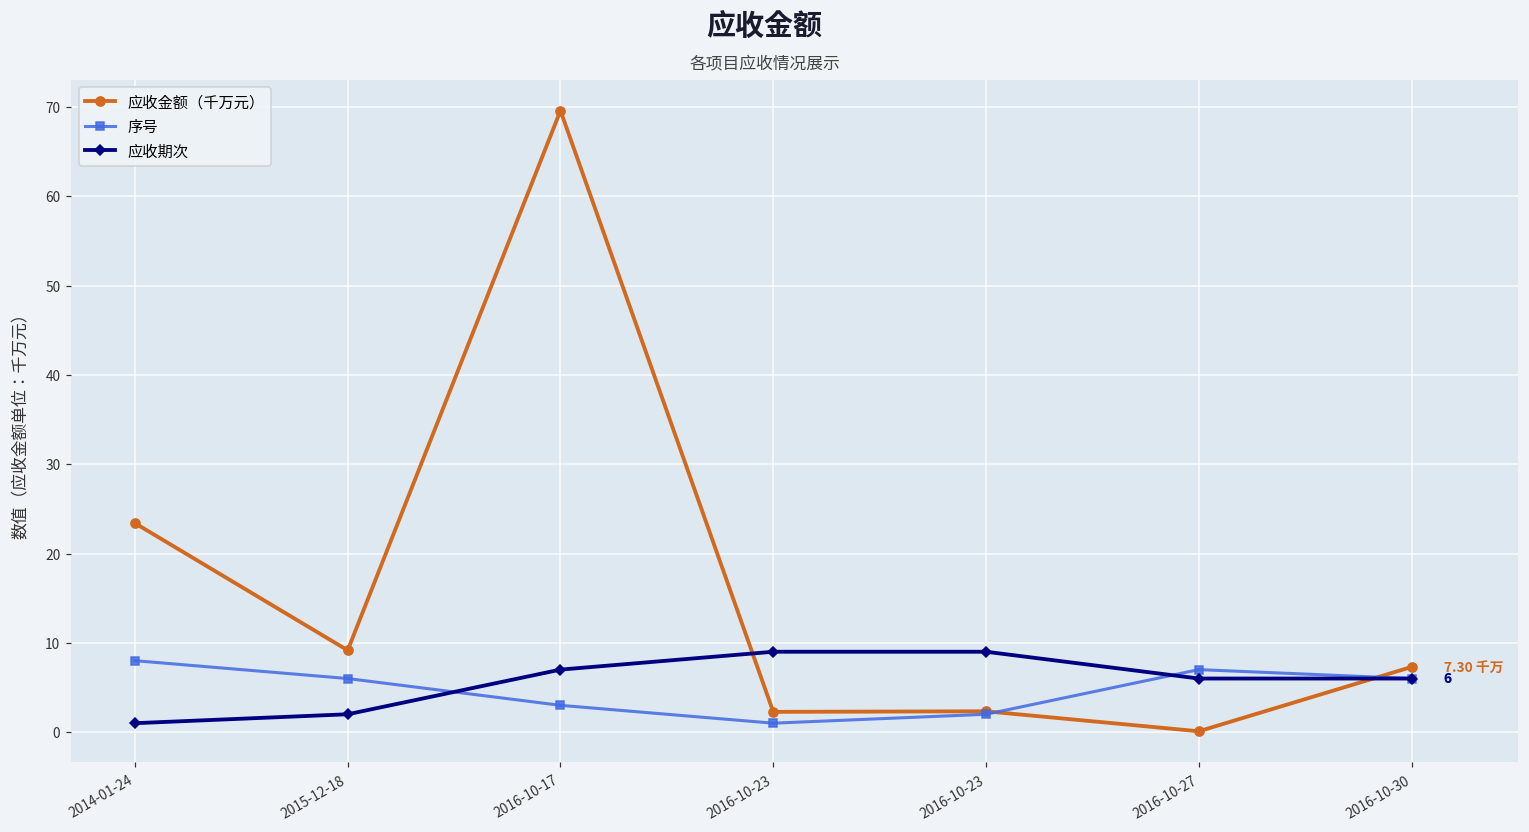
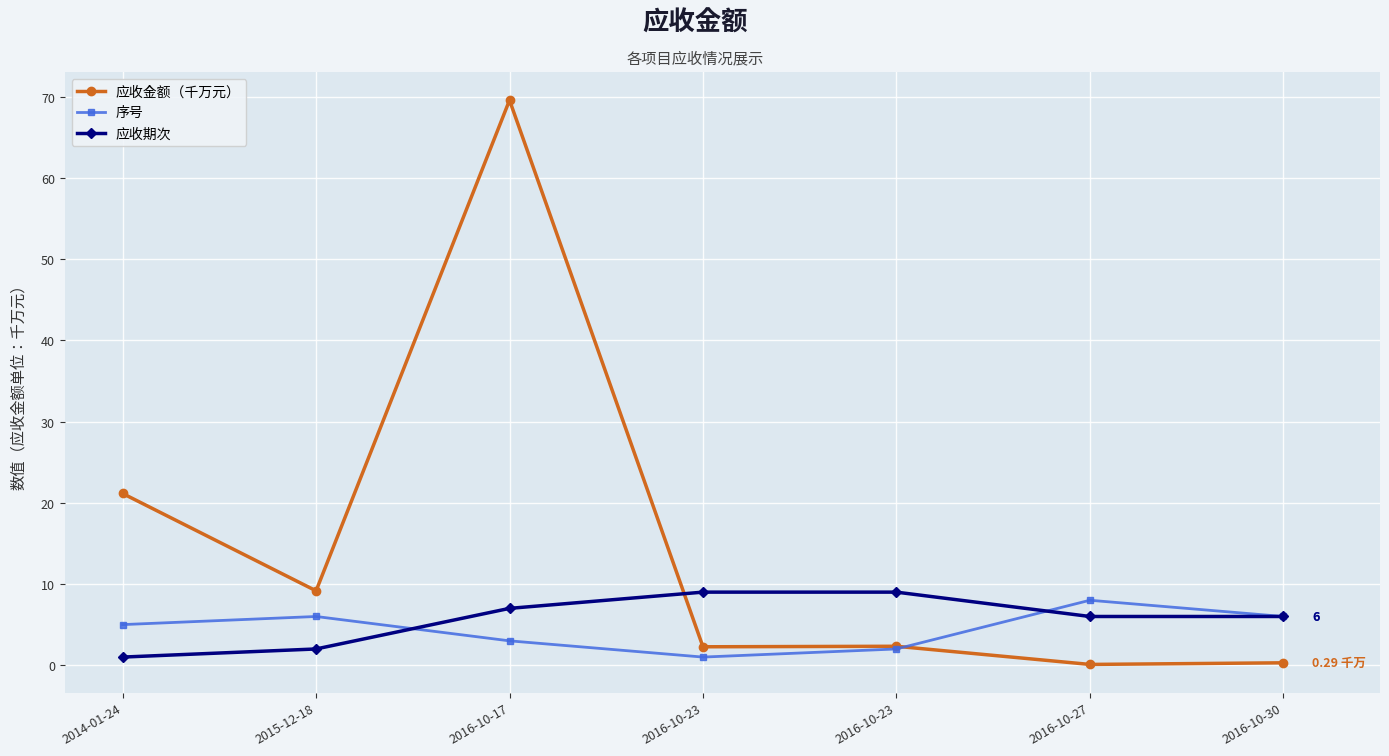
  {
    "应收金额（千万元）": {
-     "2014-01-24": 23,
-     "2016-10-30": 7.30
+     "2014-01-24": 21,
+     "2016-10-30": 0.29
    },
    "序号": {
-     "2014-01-24": 8,
+     "2014-01-24": 5,
      "2015-12-18": 6,
      "2016-10-17": 3,
-     "2016-10-27": 7
+     "2016-10-27": 8
    },
    "应收期次": {
      "2014-01-24": 1,
      "2015-12-18": 2,
      "2016-10-17": 7,
      "2016-10-27": 6
    }
  }
